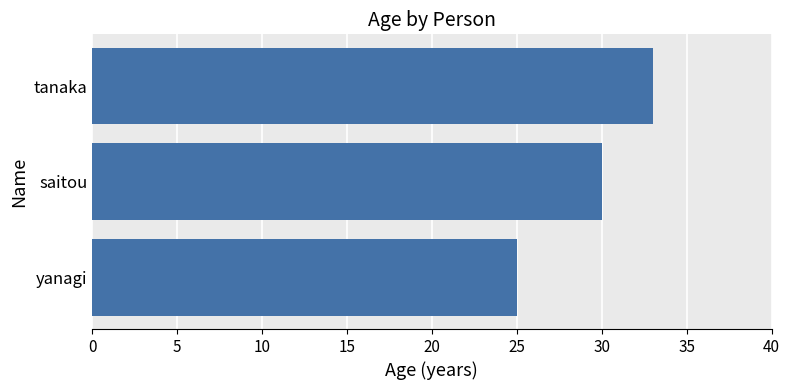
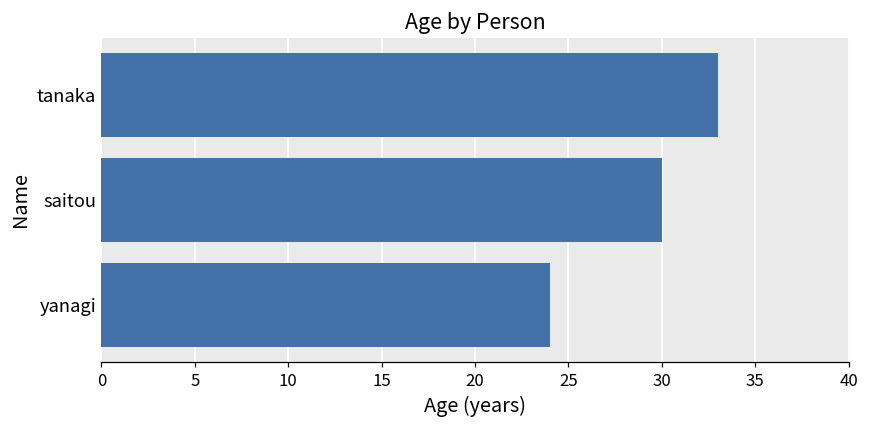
  {
    "tanaka": 33,
    "saitou": 30,
-   "yanagi": 25
+   "yanagi": 24
  }
